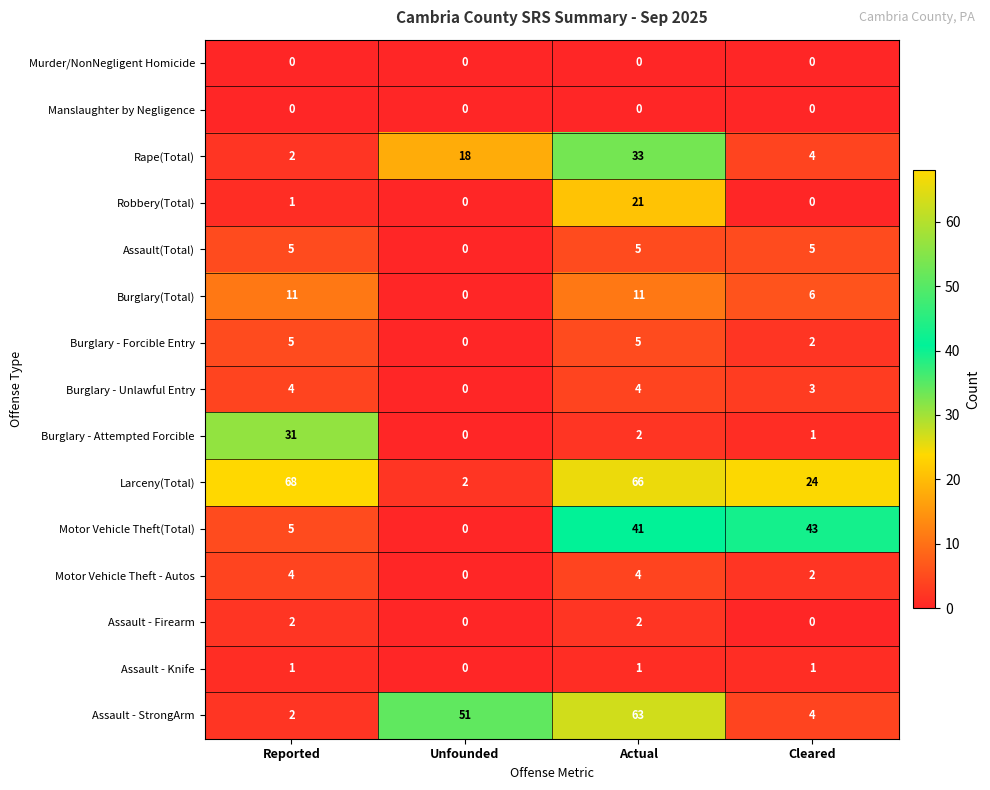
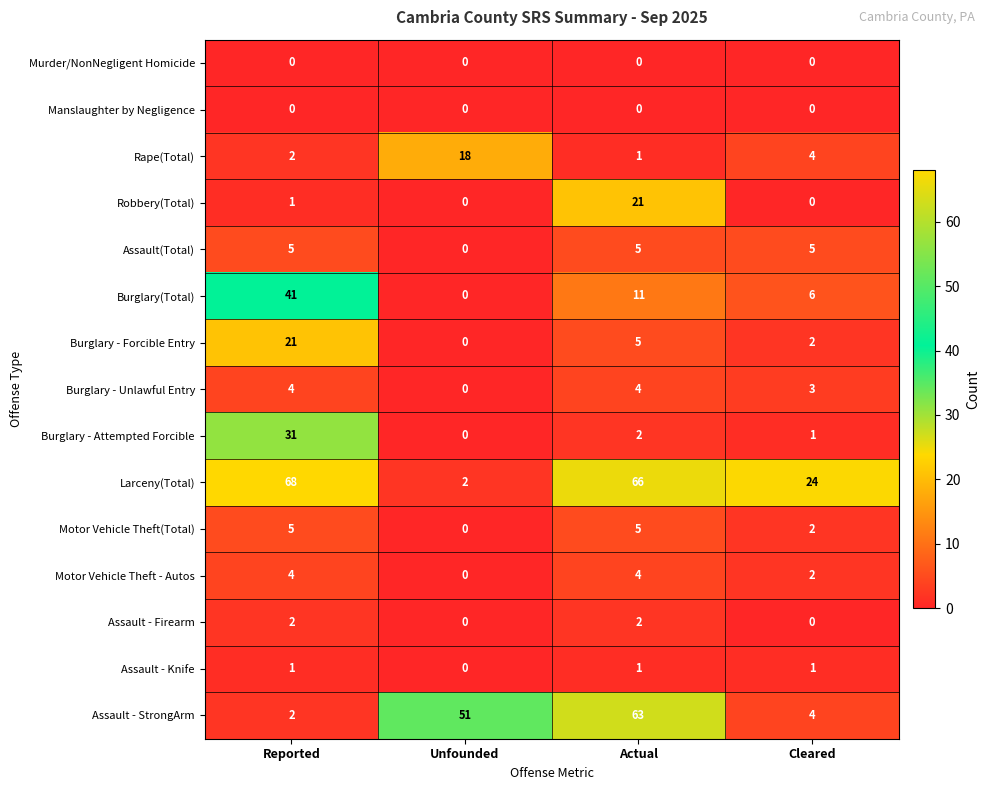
  {
    "Murder/NonNegligent Homicide": {
      "Reported": 0,
      "Unfounded": 0,
      "Actual": 0,
      "Cleared": 0
    },
    "Manslaughter by Negligence": {
      "Reported": 0,
      "Unfounded": 0,
      "Actual": 0,
      "Cleared": 0
    },
    "Rape(Total)": {
      "Reported": 2,
      "Unfounded": 18,
-     "Actual": 33,
+     "Actual": 1,
      "Cleared": 4
    },
    "Robbery(Total)": {
      "Reported": 1,
      "Unfounded": 0,
      "Actual": 21,
      "Cleared": 0
    },
    "Assault(Total)": {
      "Reported": 5,
      "Unfounded": 0,
      "Actual": 5,
      "Cleared": 5
    },
    "Burglary(Total)": {
-     "Reported": 11,
+     "Reported": 41,
      "Unfounded": 0,
      "Actual": 11,
      "Cleared": 6
    },
    "Burglary - Forcible Entry": {
-     "Reported": 5,
+     "Reported": 21,
      "Unfounded": 0,
      "Actual": 5,
      "Cleared": 2
    },
    "Burglary - Unlawful Entry": {
      "Reported": 4,
      "Unfounded": 0,
      "Actual": 4,
      "Cleared": 3
    },
    "Burglary - Attempted Forcible": {
      "Reported": 31,
      "Unfounded": 0,
      "Actual": 2,
      "Cleared": 1
    },
    "Larceny(Total)": {
      "Reported": 68,
      "Unfounded": 2,
      "Actual": 66,
      "Cleared": 24
    },
    "Motor Vehicle Theft(Total)": {
      "Reported": 5,
      "Unfounded": 0,
-     "Actual": 41,
-     "Cleared": 43
+     "Actual": 5,
+     "Cleared": 2
    },
    "Motor Vehicle Theft - Autos": {
      "Reported": 4,
      "Unfounded": 0,
      "Actual": 4,
      "Cleared": 2
    },
    "Assault - Firearm": {
      "Reported": 2,
      "Unfounded": 0,
      "Actual": 2,
      "Cleared": 0
    },
    "Assault - Knife": {
      "Reported": 1,
      "Unfounded": 0,
      "Actual": 1,
      "Cleared": 1
    },
    "Assault - StrongArm": {
      "Reported": 2,
      "Unfounded": 51,
      "Actual": 63,
      "Cleared": 4
    }
  }
